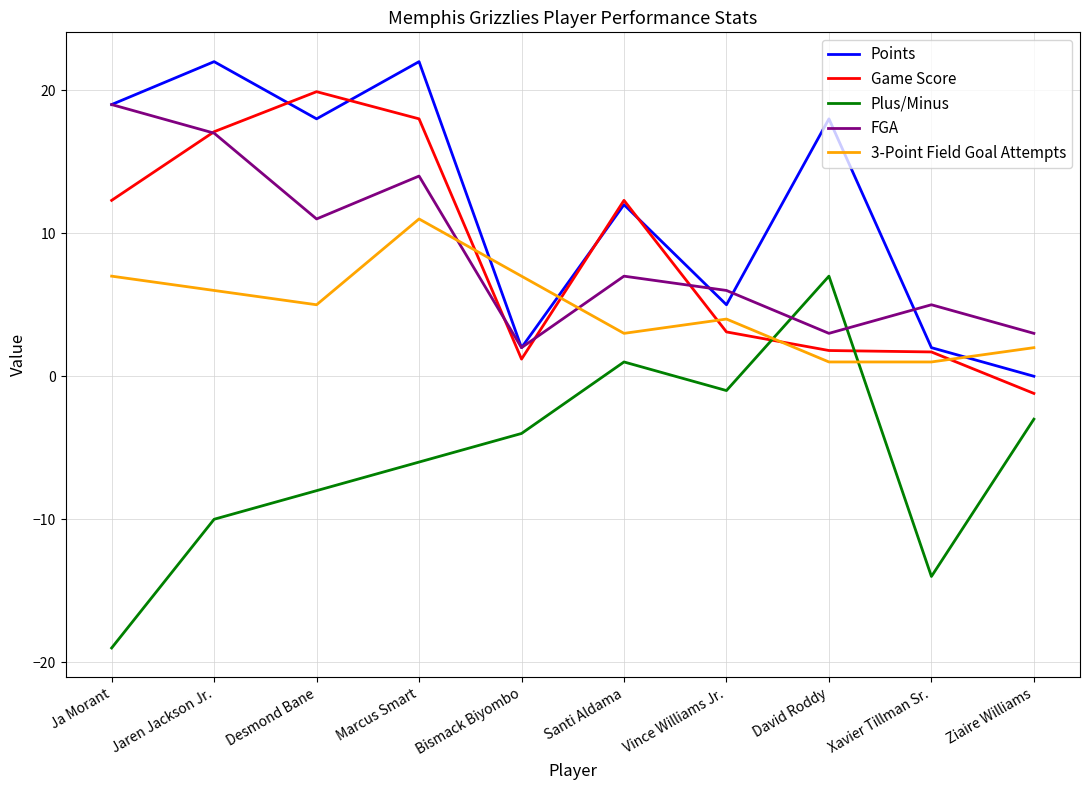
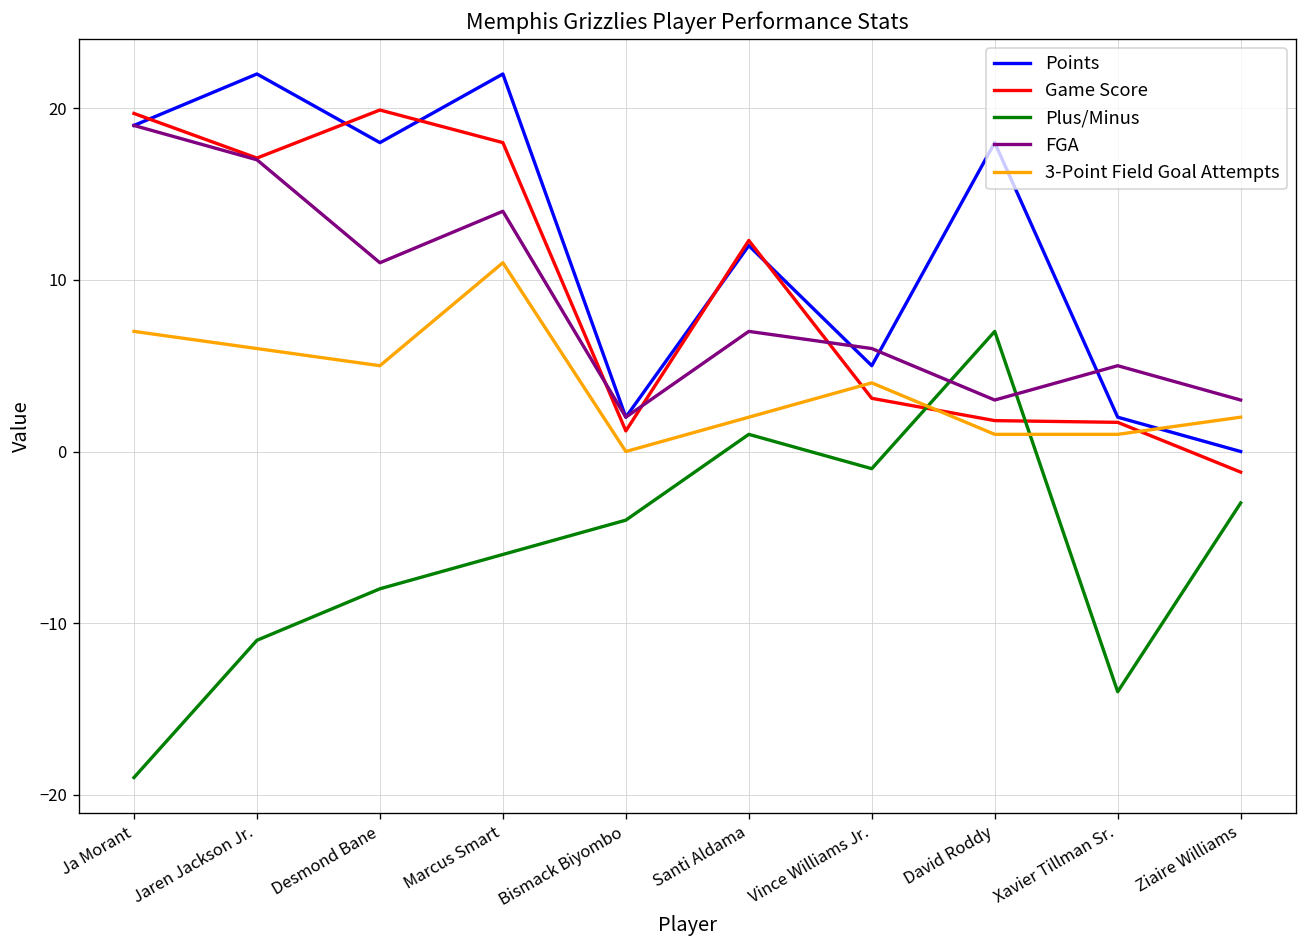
  {
    "Points": {
      "Jaren Jackson Jr.": 22.0,
      "Desmond Bane": 18.0,
      "Marcus Smart": 22.0,
      "Santi Aldama": 12.0,
      "Vince Williams Jr.": 5.0,
      "Xavier Tillman Sr.": 2.0,
      "Ziaire Williams": 0.0
    },
    "Game Score": {
-     "Ja Morant": 12.3,
+     "Ja Morant": 19.7,
      "Desmond Bane": 19.9,
      "Marcus Smart": 18.0,
      "Bismack Biyombo": 1.2,
      "Santi Aldama": 12.3,
      "Vince Williams Jr.": 3.1,
      "David Roddy": 1.8,
      "Xavier Tillman Sr.": 1.7,
      "Ziaire Williams": -1.2
    },
    "Plus/Minus": {
      "Ja Morant": -19,
-     "Jaren Jackson Jr.": -10,
+     "Jaren Jackson Jr.": -11,
      "Desmond Bane": -8,
      "Marcus Smart": -6,
      "Bismack Biyombo": -4,
      "Santi Aldama": 1,
      "Vince Williams Jr.": -1,
      "David Roddy": 7,
      "Xavier Tillman Sr.": -14,
      "Ziaire Williams": -3
    },
    "FGA": {
      "Desmond Bane": 11.0,
      "Marcus Smart": 14.0,
      "Santi Aldama": 7.0,
      "Vince Williams Jr.": 6.0,
      "David Roddy": 3.0,
      "Xavier Tillman Sr.": 5.0,
      "Ziaire Williams": 3.0
    },
    "3-Point Field Goal Attempts": {
      "Ja Morant": 7,
      "Jaren Jackson Jr.": 6,
      "Desmond Bane": 5,
      "Marcus Smart": 11,
-     "Bismack Biyombo": 7,
-     "Santi Aldama": 3,
+     "Bismack Biyombo": 0,
+     "Santi Aldama": 2,
      "Vince Williams Jr.": 4,
      "David Roddy": 1,
      "Xavier Tillman Sr.": 1,
      "Ziaire Williams": 2
    }
  }
